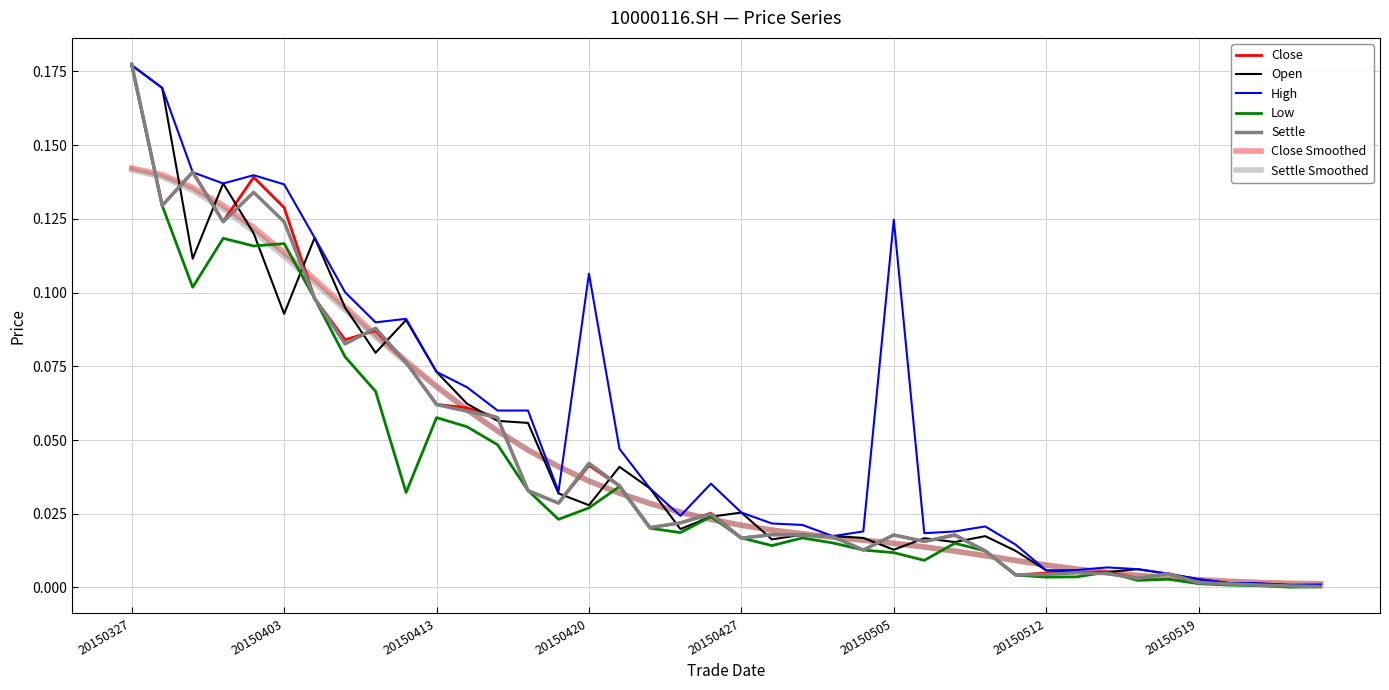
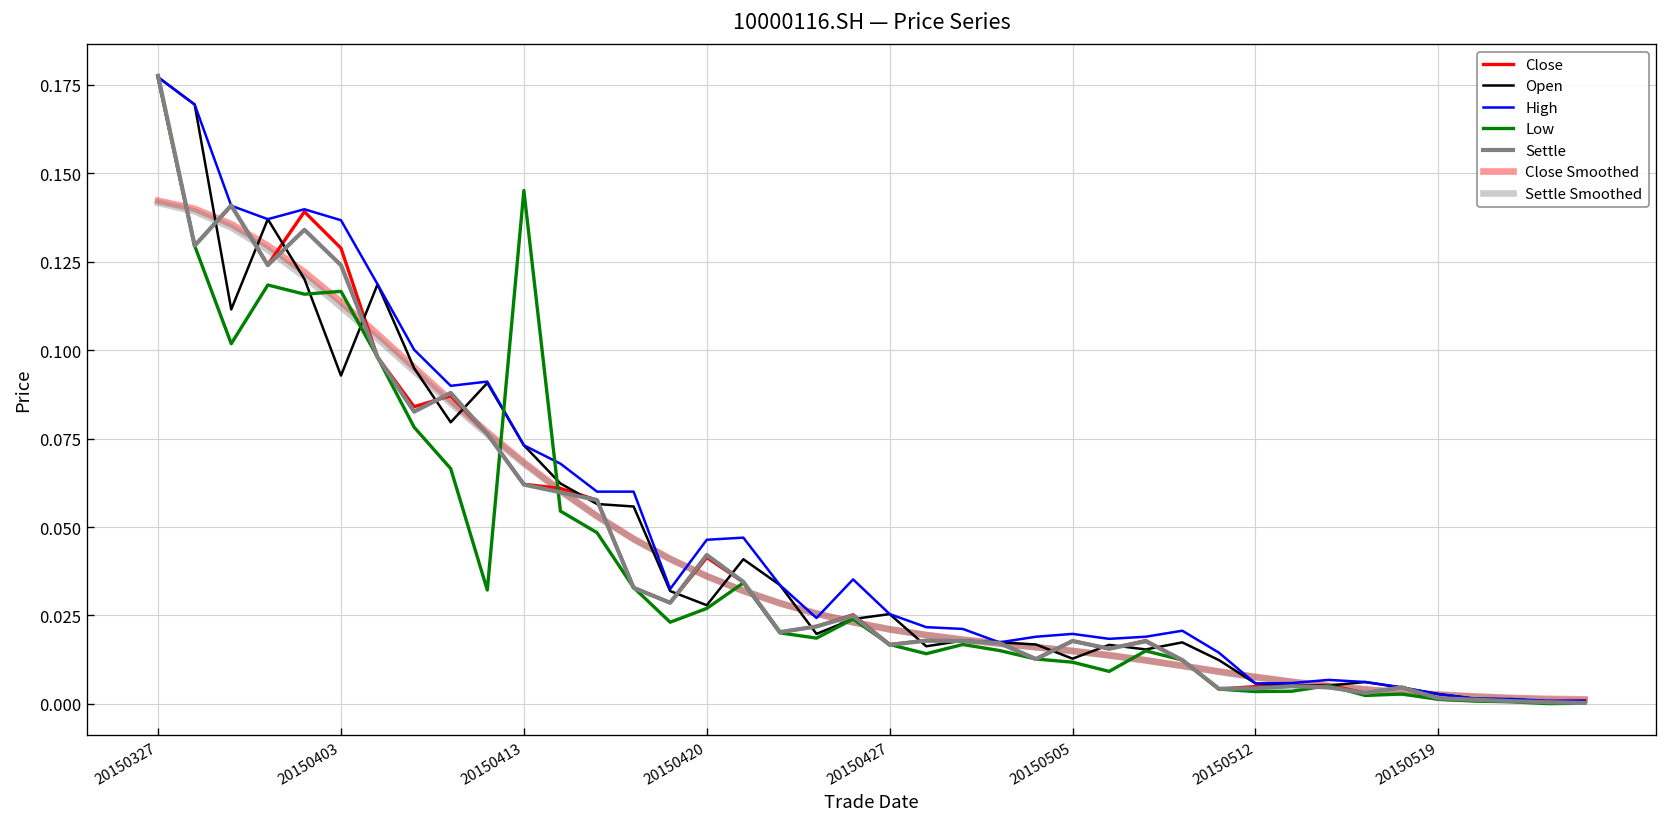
  {
    "Open": {
      "20150403": 0.093,
      "20150420": 0.028,
      "20150505": 0.013
    },
    "High": {
      "20150403": 0.137,
-     "20150420": 0.106,
-     "20150505": 0.125
+     "20150420": 0.046,
+     "20150505": 0.020
    },
    "Low": {
      "20150403": 0.117,
-     "20150413": 0.058,
+     "20150413": 0.145,
      "20150420": 0.027,
      "20150505": 0.012,
      "20150512": 0.004
    }
  }
